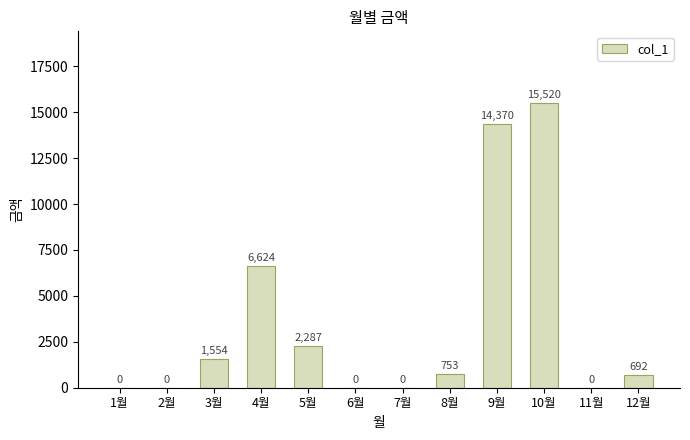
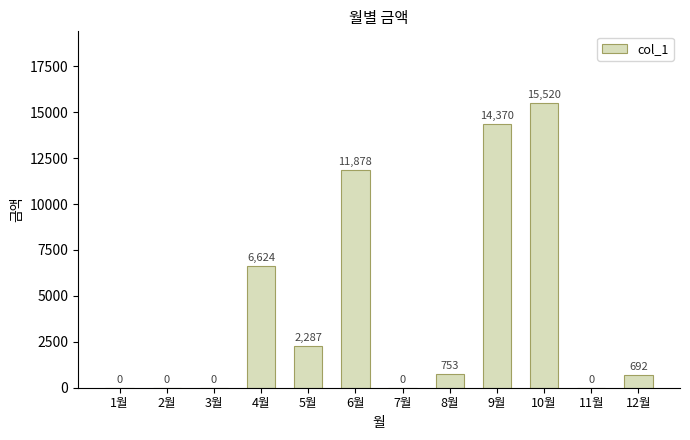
  {
    "1월": "0",
    "2월": "0",
-   "3월": "1,554",
+   "3월": "0",
    "4월": "6,624",
    "5월": "2,287",
-   "6월": "0",
+   "6월": "11,878",
    "7월": "0",
    "8월": "753",
    "9월": "14,370",
    "10월": "15,520",
    "11월": "0",
    "12월": "692"
  }
